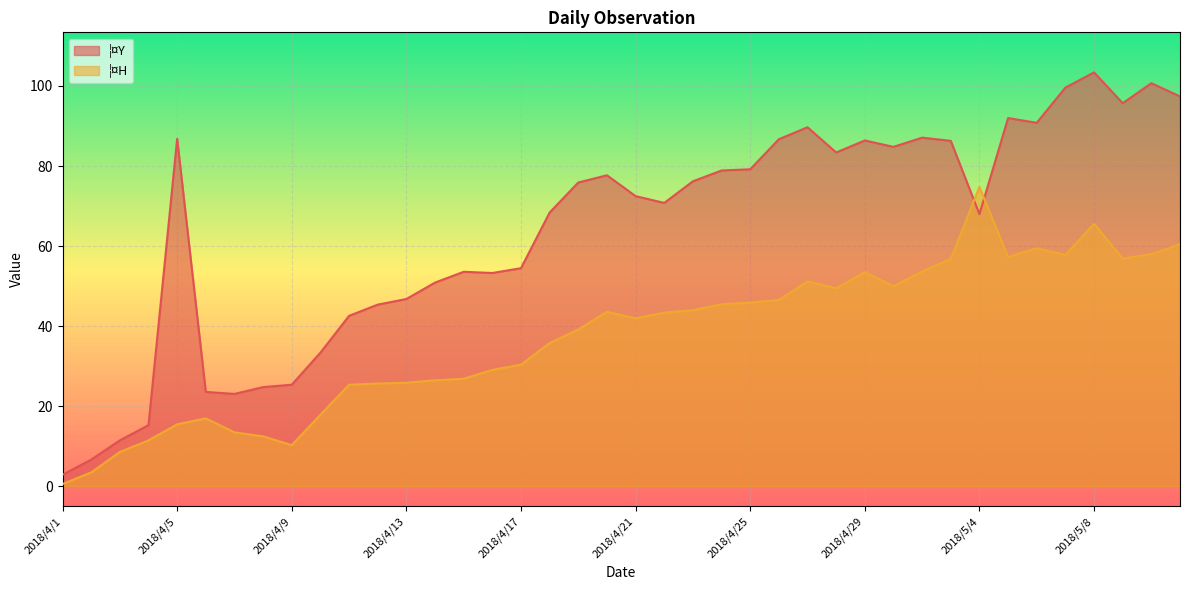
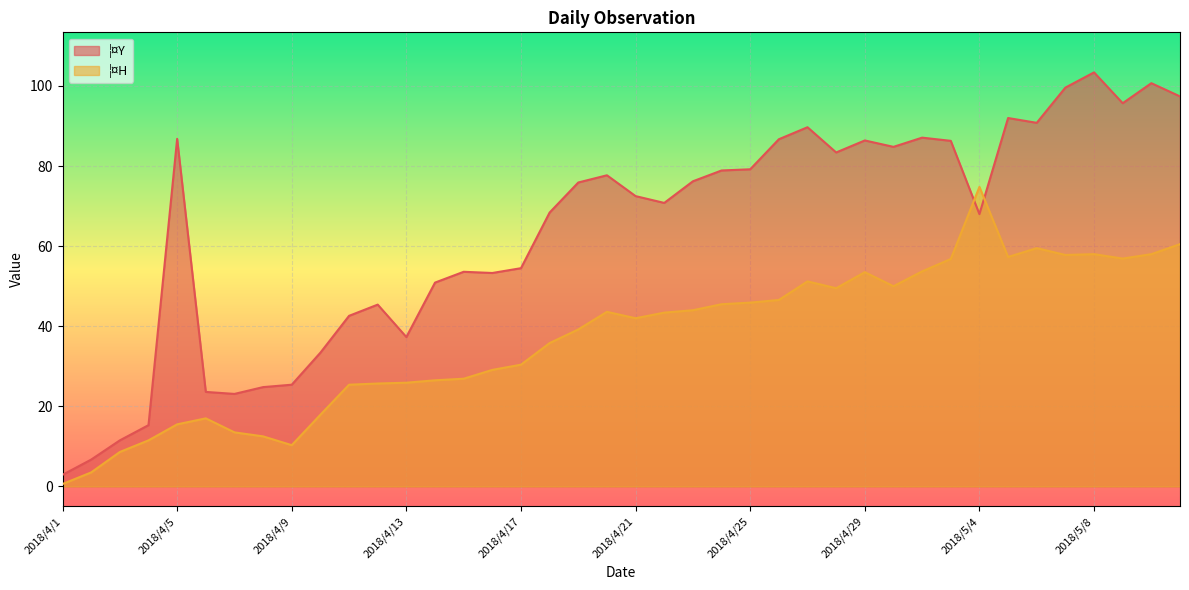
  {
    "¦¤Y": {
      "2018/4/1": 3,
      "2018/4/5": 87,
      "2018/4/9": 25,
-     "2018/4/13": 47,
+     "2018/4/13": 37,
      "2018/4/17": 55,
      "2018/4/21": 73,
      "2018/4/25": 79,
      "2018/4/29": 86,
      "2018/5/4": 68,
      "2018/5/8": 103
    },
    "¦¤H": {
      "2018/4/1": 1,
      "2018/4/5": 16,
      "2018/4/9": 10,
      "2018/4/13": 26,
      "2018/4/17": 30,
      "2018/4/21": 42,
      "2018/4/25": 46,
      "2018/4/29": 54,
      "2018/5/4": 75,
-     "2018/5/8": 66
+     "2018/5/8": 58
    }
  }
